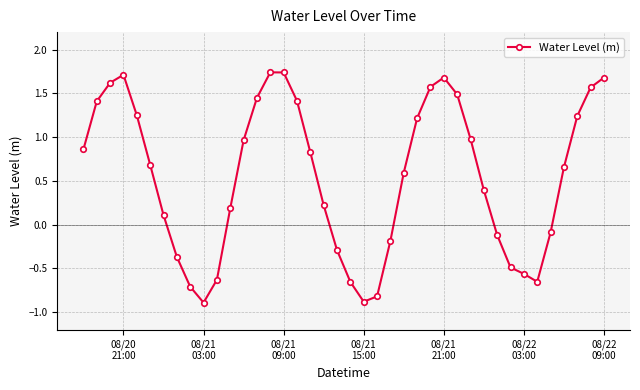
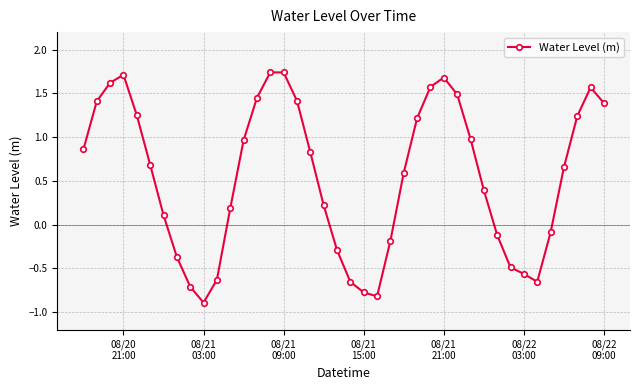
  {
    "08/20 21:00": 1.7,
    "08/21 03:00": -0.9,
    "08/21 09:00": 1.7,
-   "08/21 15:00": -0.9,
+   "08/21 15:00": -0.8,
    "08/21 21:00": 1.7,
    "08/22 03:00": -0.6,
-   "08/22 09:00": 1.7
+   "08/22 09:00": 1.4
  }
